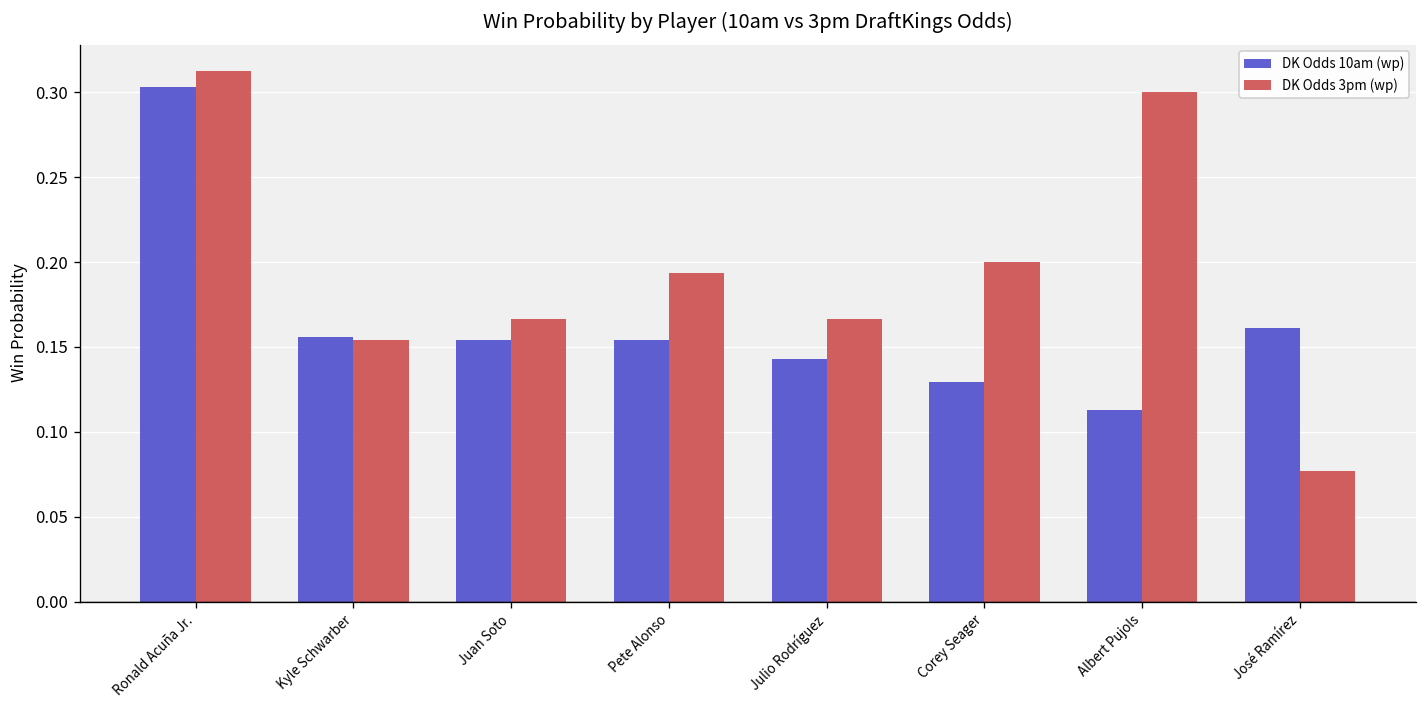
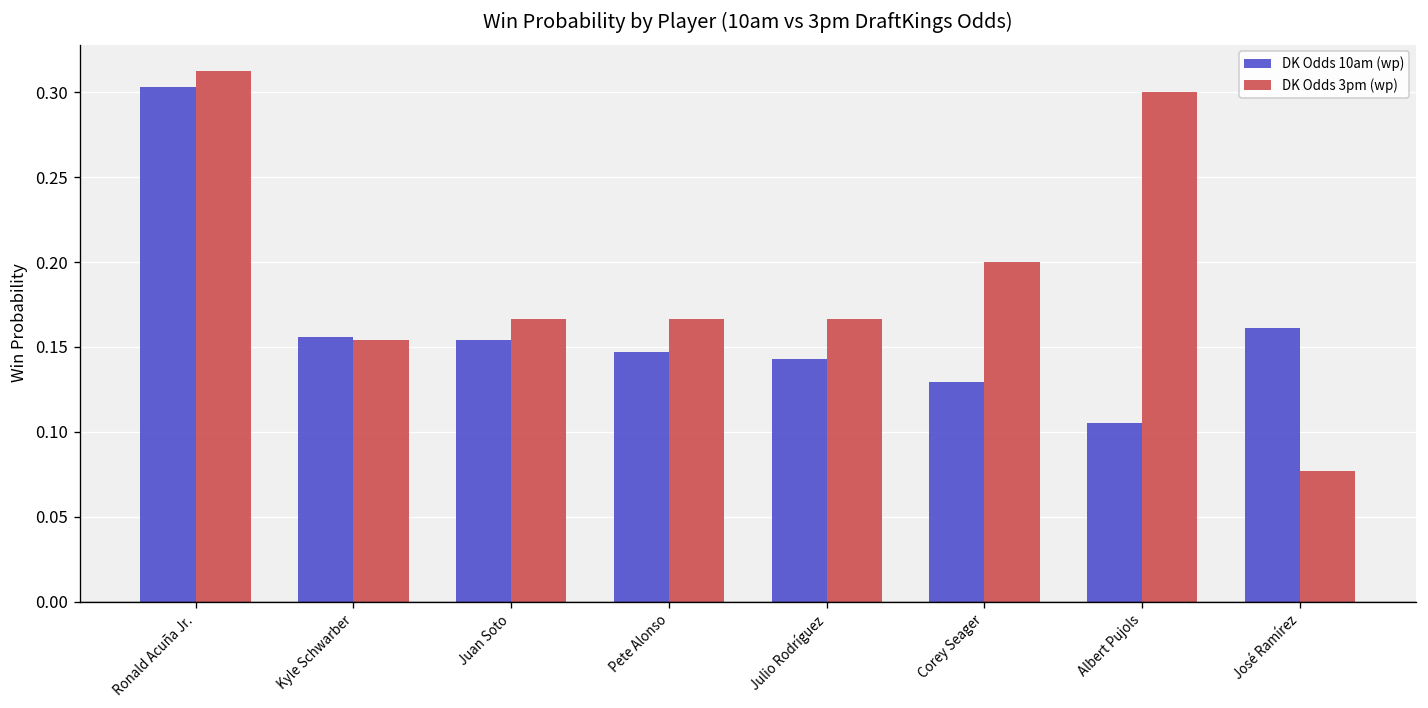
  {
    "DK Odds 10am (wp)": {
      "Ronald Acuña Jr.": 0.303,
      "Kyle Schwarber": 0.156,
      "Juan Soto": 0.154,
-     "Pete Alonso": 0.154,
+     "Pete Alonso": 0.147,
      "Julio Rodríguez": 0.143,
      "Corey Seager": 0.129,
-     "Albert Pujols": 0.113,
+     "Albert Pujols": 0.105,
      "José Ramírez": 0.161
    },
    "DK Odds 3pm (wp)": {
      "Ronald Acuña Jr.": 0.313,
      "Kyle Schwarber": 0.154,
      "Juan Soto": 0.167,
-     "Pete Alonso": 0.194,
+     "Pete Alonso": 0.167,
      "Julio Rodríguez": 0.167,
      "Corey Seager": 0.200,
      "Albert Pujols": 0.300,
      "José Ramírez": 0.077
    }
  }
